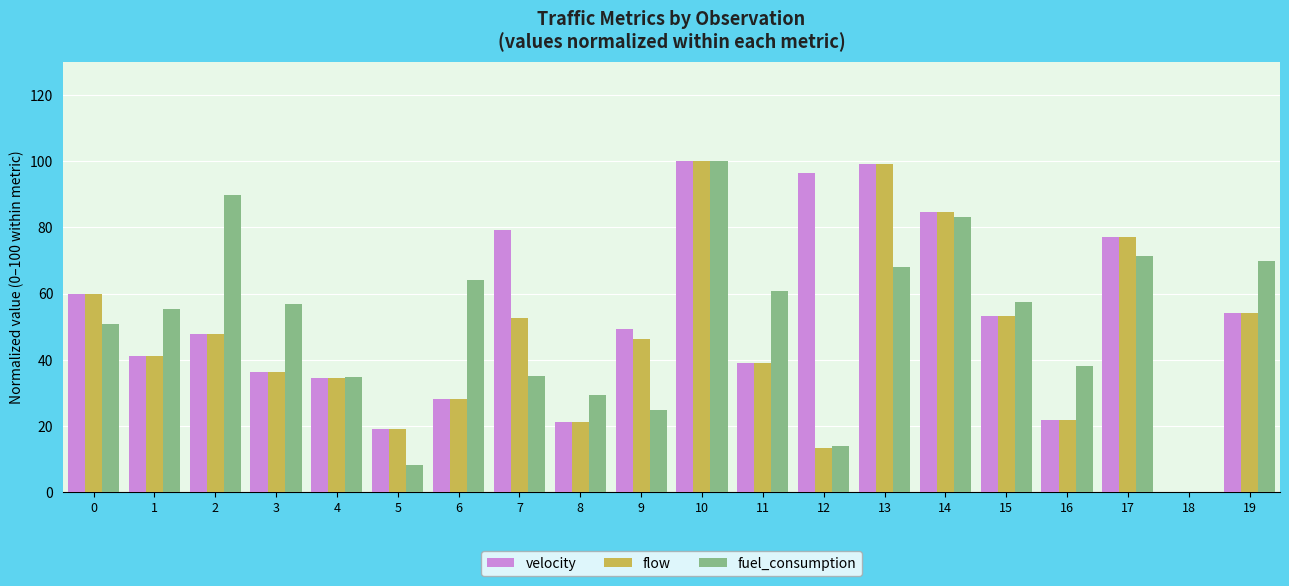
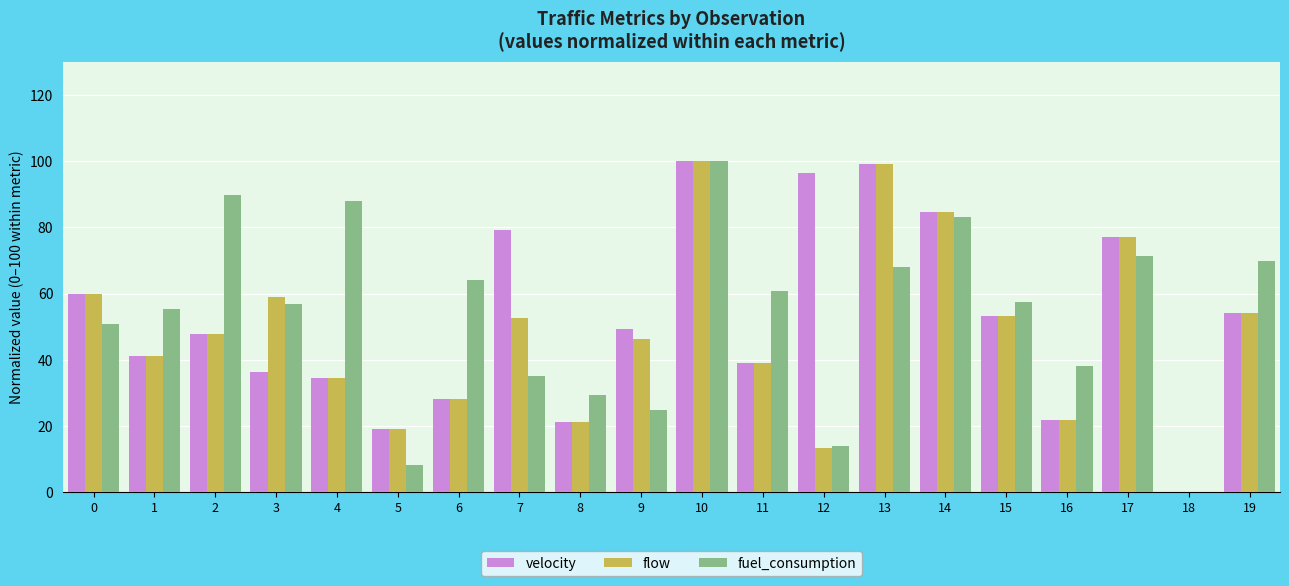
  {
    "velocity": {
      "0": 60,
      "1": 41,
      "2": 48,
      "3": 36,
      "4": 35,
      "5": 19,
      "6": 28,
      "7": 79,
      "8": 21,
      "9": 49,
      "10": 100,
      "11": 39,
      "12": 96,
      "13": 99,
      "14": 85,
      "15": 53,
      "16": 22,
      "17": 77,
      "18": 0,
      "19": 54
    },
    "flow": {
      "0": 60,
      "1": 41,
      "2": 48,
-     "3": 36,
+     "3": 59,
      "4": 35,
      "5": 19,
      "6": 28,
      "7": 53,
      "8": 21,
      "9": 46,
      "10": 100,
      "11": 39,
      "12": 13,
      "13": 99,
      "14": 85,
      "15": 53,
      "16": 22,
      "17": 77,
      "18": 0,
      "19": 54
    },
    "fuel_consumption": {
      "0": 51,
      "1": 55,
      "2": 90,
      "3": 57,
-     "4": 35,
+     "4": 88,
      "5": 8,
      "6": 64,
      "7": 35,
      "8": 29,
      "9": 25,
      "10": 100,
      "11": 61,
      "12": 14,
      "13": 68,
      "14": 83,
      "15": 57,
      "16": 38,
      "17": 71,
      "18": 0,
      "19": 70
    }
  }
